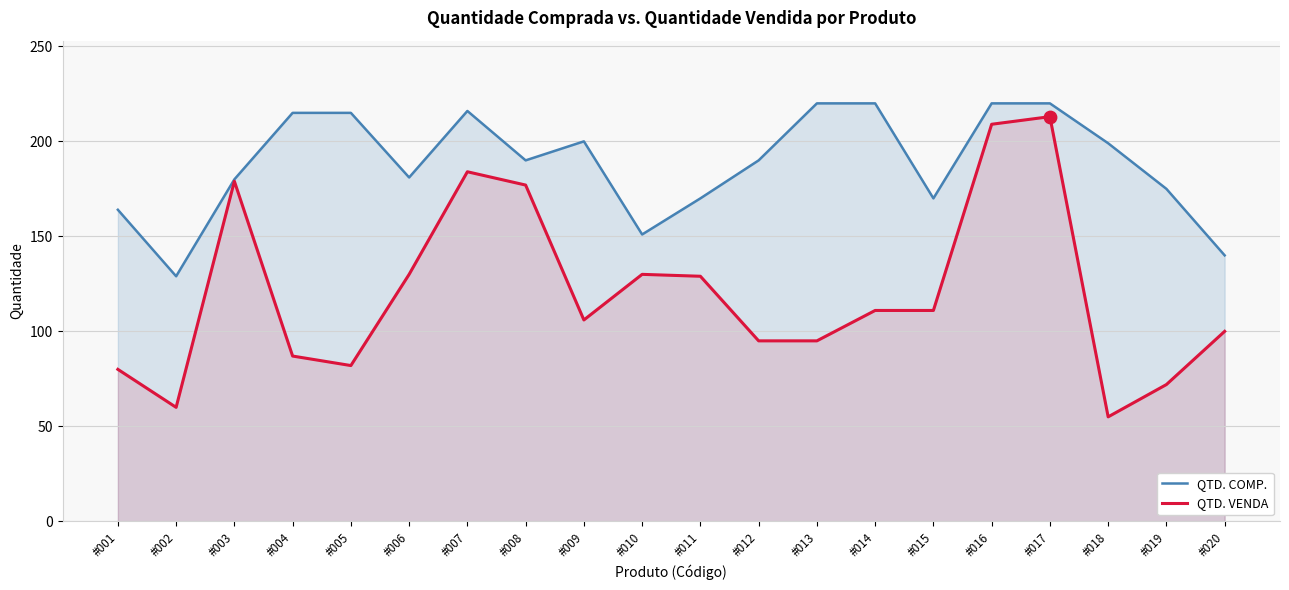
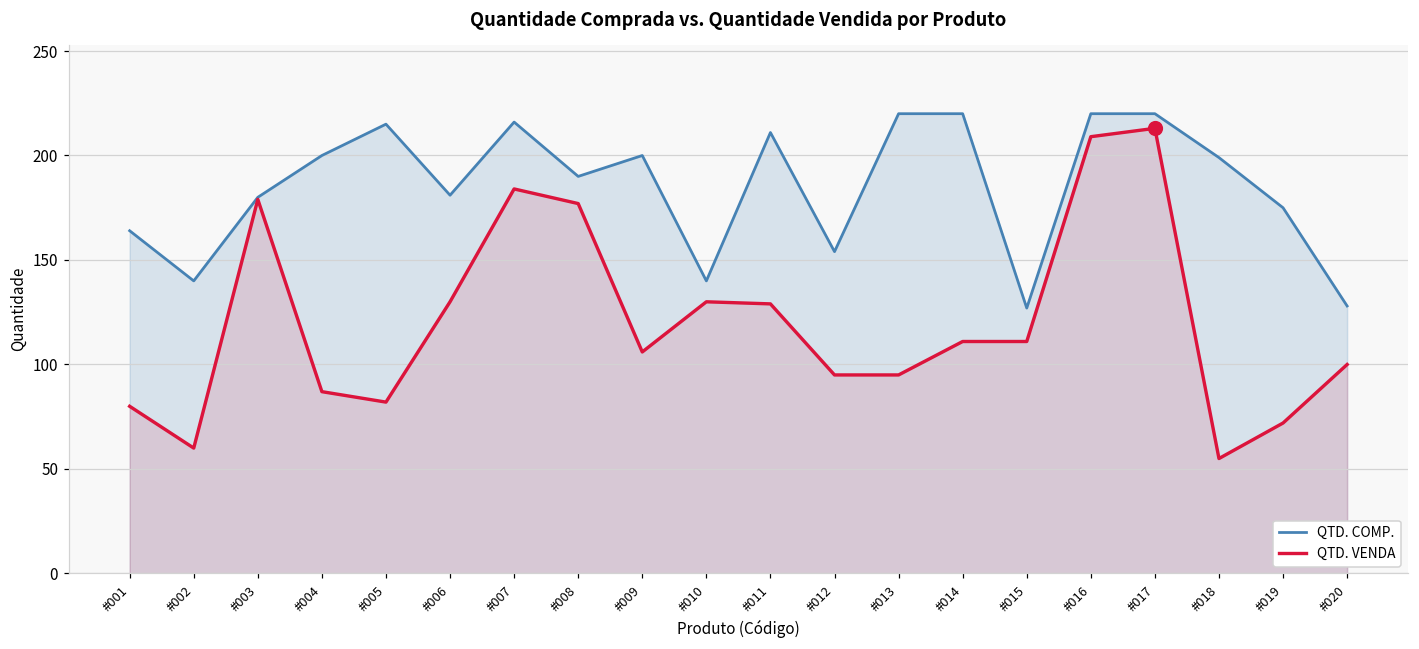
  {
    "QTD. COMP.": {
      "#001": 164,
-     "#002": 129,
-     "#004": 215,
+     "#002": 140,
+     "#004": 200,
      "#005": 215,
      "#006": 181,
      "#007": 216,
      "#008": 190,
      "#009": 200,
-     "#010": 151,
-     "#011": 170,
-     "#012": 190,
+     "#010": 140,
+     "#011": 211,
+     "#012": 154,
      "#013": 220,
      "#014": 220,
-     "#015": 170,
+     "#015": 127,
      "#016": 220,
      "#017": 220,
      "#018": 199,
      "#019": 175,
-     "#020": 140
+     "#020": 128
    }
  }
